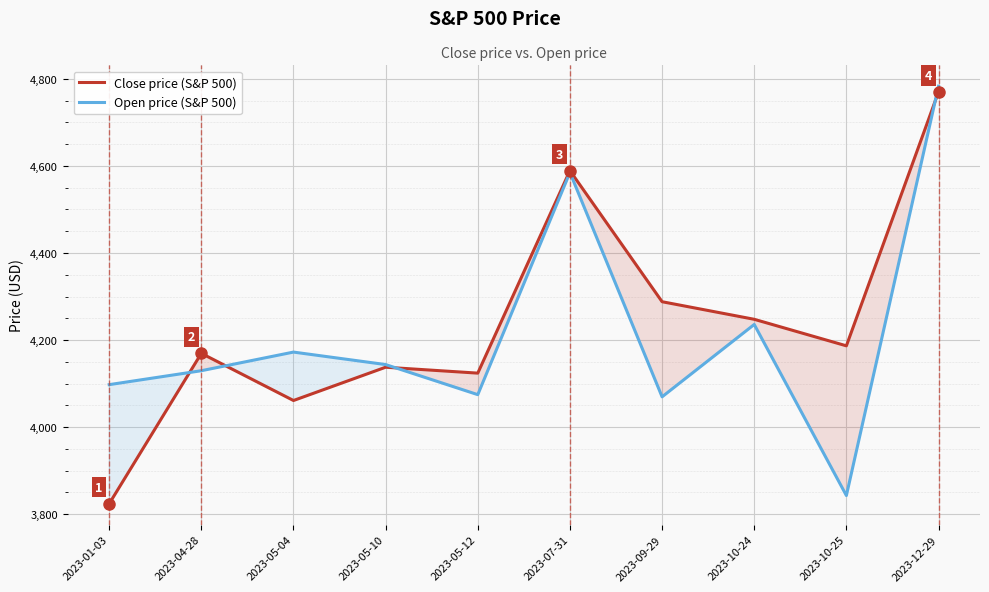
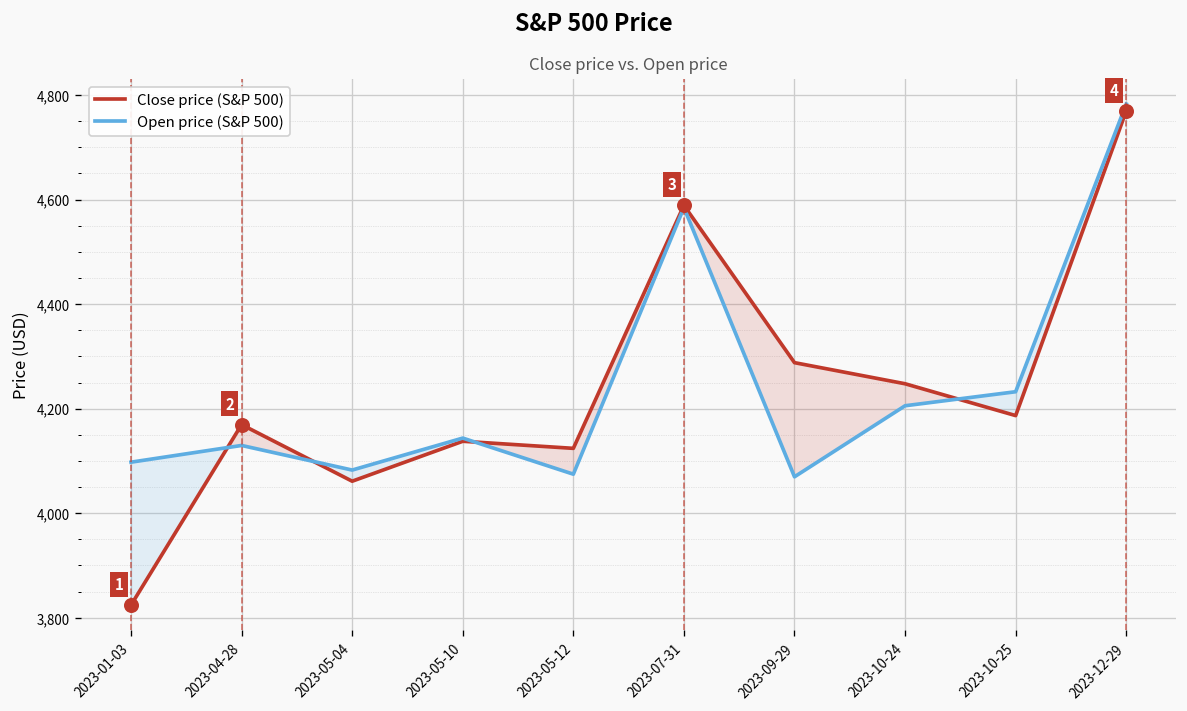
  {
    "Open price (S&P 500)": {
      "2023-01-03": "4,100",
      "2023-04-28": "4,130",
-     "2023-05-04": "4,170",
+     "2023-05-04": "4,080",
      "2023-05-10": "4,140",
      "2023-05-12": "4,070",
      "2023-09-29": "4,070",
-     "2023-10-24": "4,240",
-     "2023-10-25": "3,840"
+     "2023-10-24": "4,210",
+     "2023-10-25": "4,230"
    }
  }
